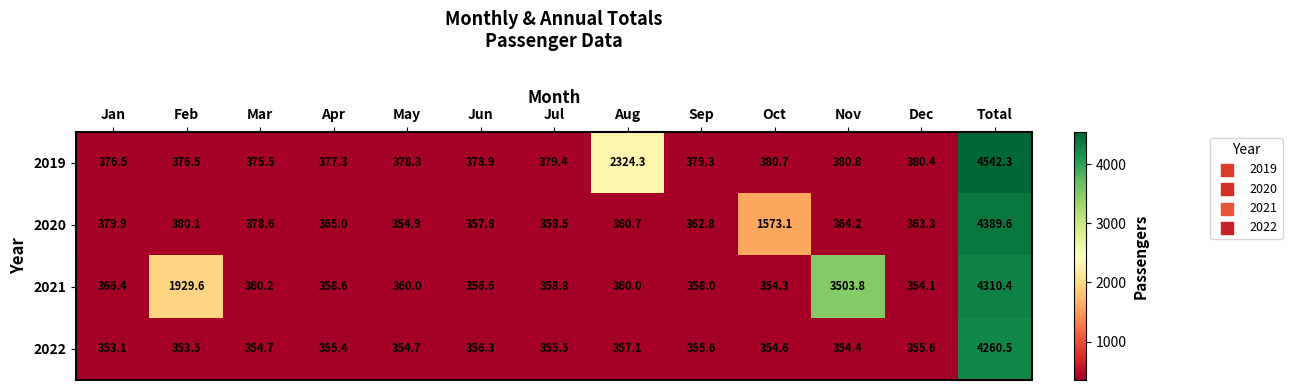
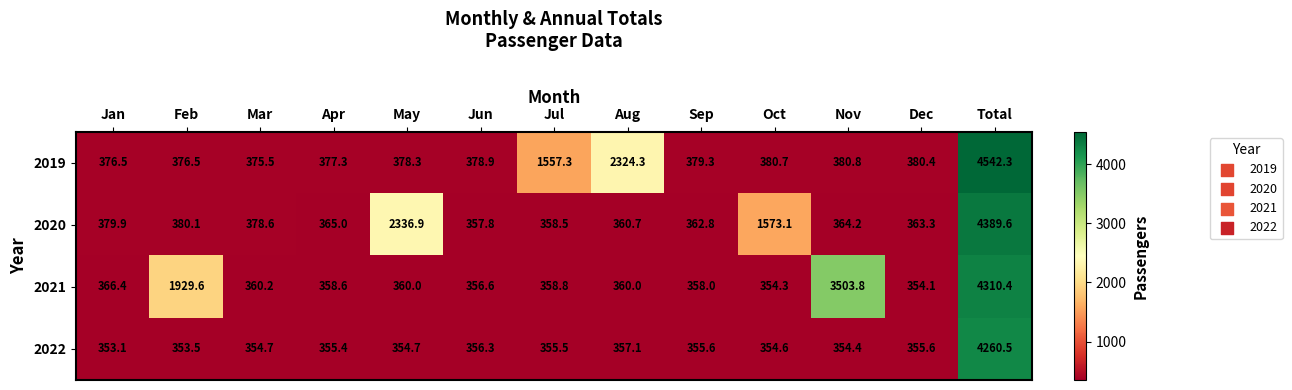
  {
    "2019": {
      "Jan": 376.5,
      "Feb": 376.5,
      "Mar": 375.5,
      "Apr": 377.3,
      "May": 378.3,
      "Jun": 378.9,
-     "Jul": 379.4,
+     "Jul": 1557.3,
      "Aug": 2324.3,
      "Sep": 379.3,
      "Oct": 380.7,
      "Nov": 380.8,
      "Dec": 380.4,
      "Total": 4542.3
    },
    "2020": {
      "Jan": 379.9,
      "Feb": 380.1,
      "Mar": 378.6,
      "Apr": 365.0,
-     "May": 354.9,
+     "May": 2336.9,
      "Jun": 357.8,
      "Jul": 358.5,
      "Aug": 360.7,
      "Sep": 362.8,
      "Oct": 1573.1,
      "Nov": 364.2,
      "Dec": 363.3,
      "Total": 4389.6
    },
    "2021": {
      "Jan": 366.4,
      "Feb": 1929.6,
      "Mar": 360.2,
      "Apr": 358.6,
      "May": 360.0,
      "Jun": 356.6,
      "Jul": 358.8,
      "Aug": 360.0,
      "Sep": 358.0,
      "Oct": 354.3,
      "Nov": 3503.8,
      "Dec": 354.1,
      "Total": 4310.4
    },
    "2022": {
      "Jan": 353.1,
      "Feb": 353.5,
      "Mar": 354.7,
      "Apr": 355.4,
      "May": 354.7,
      "Jun": 356.3,
      "Jul": 355.5,
      "Aug": 357.1,
      "Sep": 355.6,
      "Oct": 354.6,
      "Nov": 354.4,
      "Dec": 355.6,
      "Total": 4260.5
    }
  }
